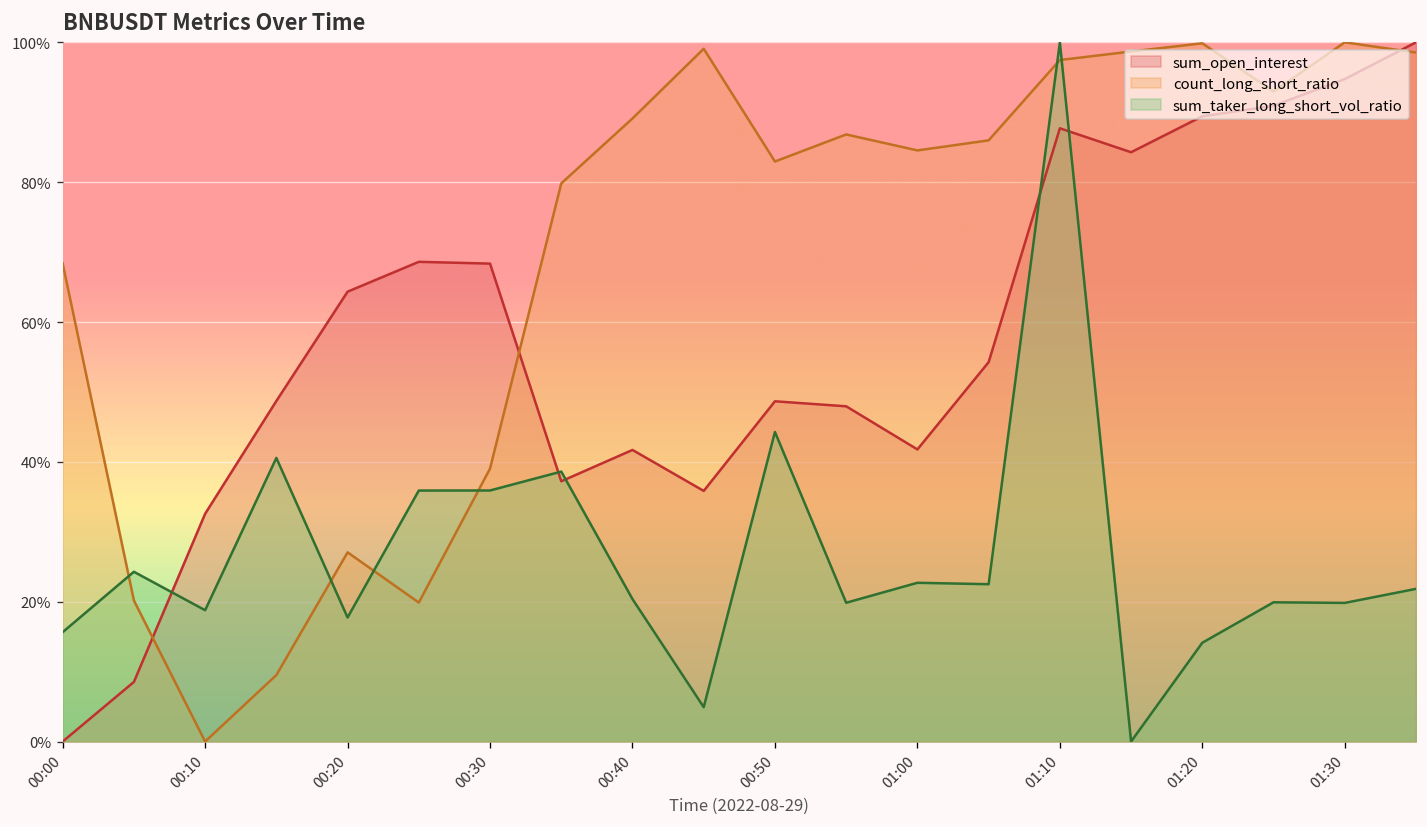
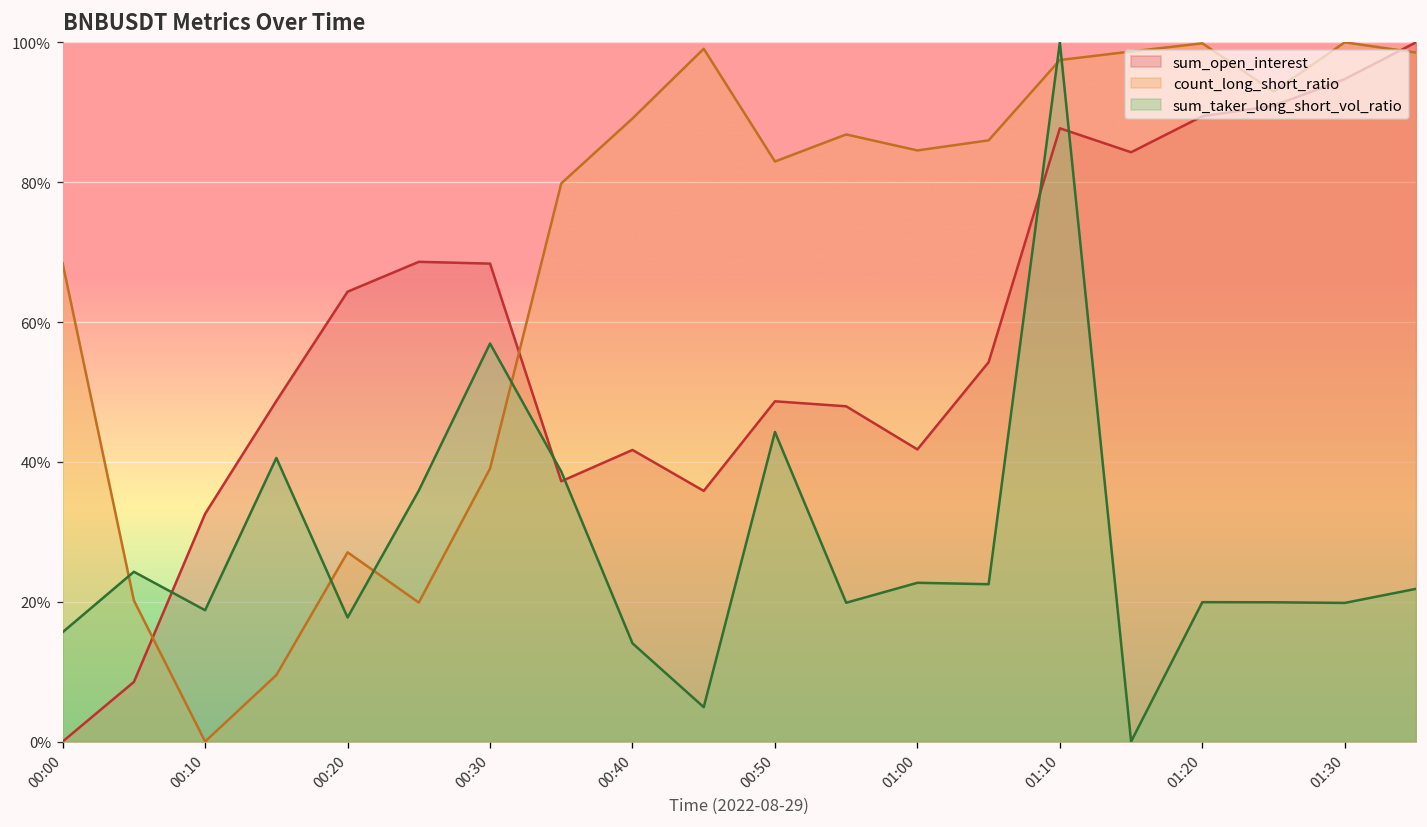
  {
    "sum_taker_long_short_vol_ratio": {
      "00:00": "16%",
      "00:10": "19%",
      "00:20": "18%",
-     "00:30": "36%",
-     "00:40": "20%",
+     "00:30": "57%",
+     "00:40": "14%",
      "00:50": "44%",
      "01:00": "23%",
      "01:10": "100%",
-     "01:20": "14%",
+     "01:20": "20%",
      "01:30": "20%"
    }
  }
